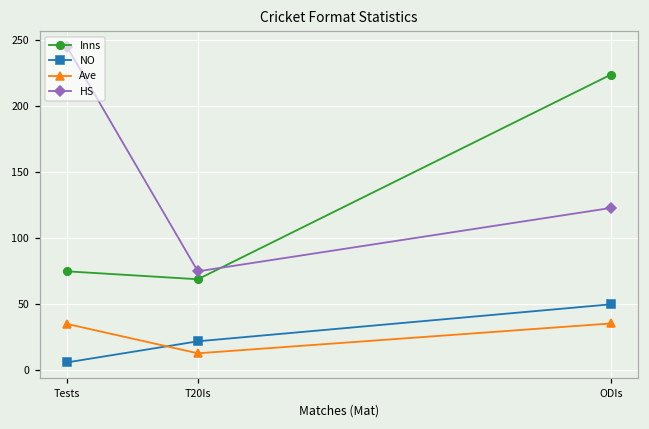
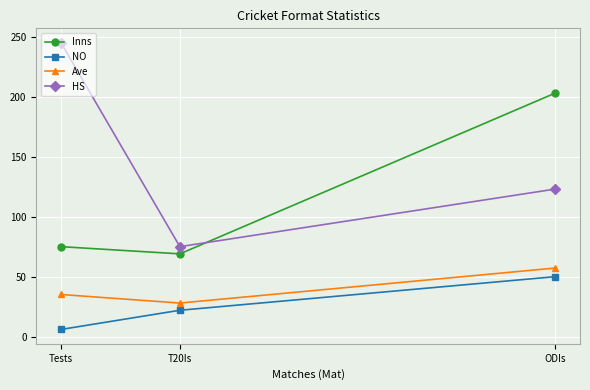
  {
    "Inns": {
      "Tests": 75,
      "T20Is": 69,
-     "ODIs": 224
+     "ODIs": 203
    },
    "NO": {
      "Tests": 6,
      "T20Is": 22,
      "ODIs": 50
    },
    "Ave": {
      "Tests": 35,
-     "T20Is": 13,
-     "ODIs": 36
+     "T20Is": 28,
+     "ODIs": 57
    },
    "HS": {
      "T20Is": 75,
      "ODIs": 123
    }
  }
